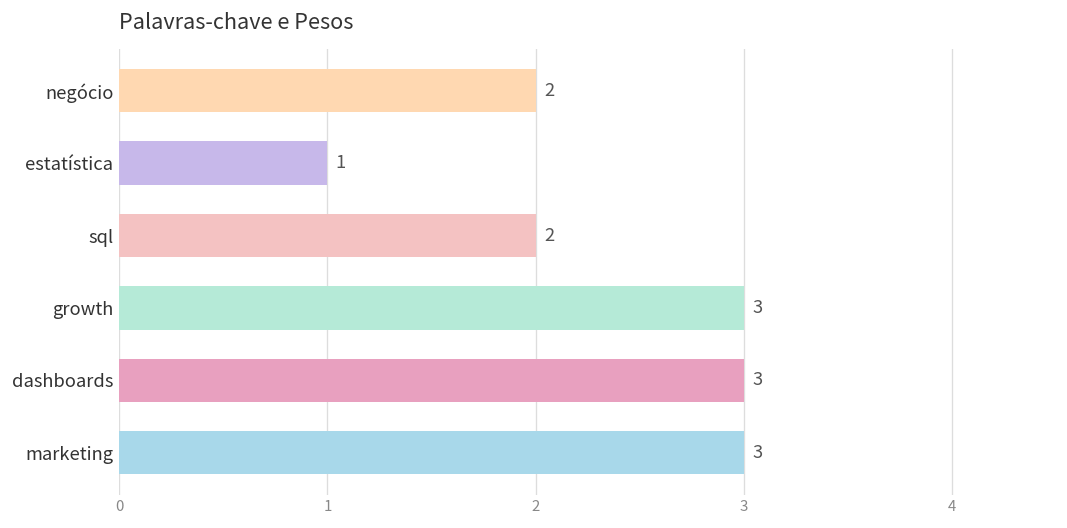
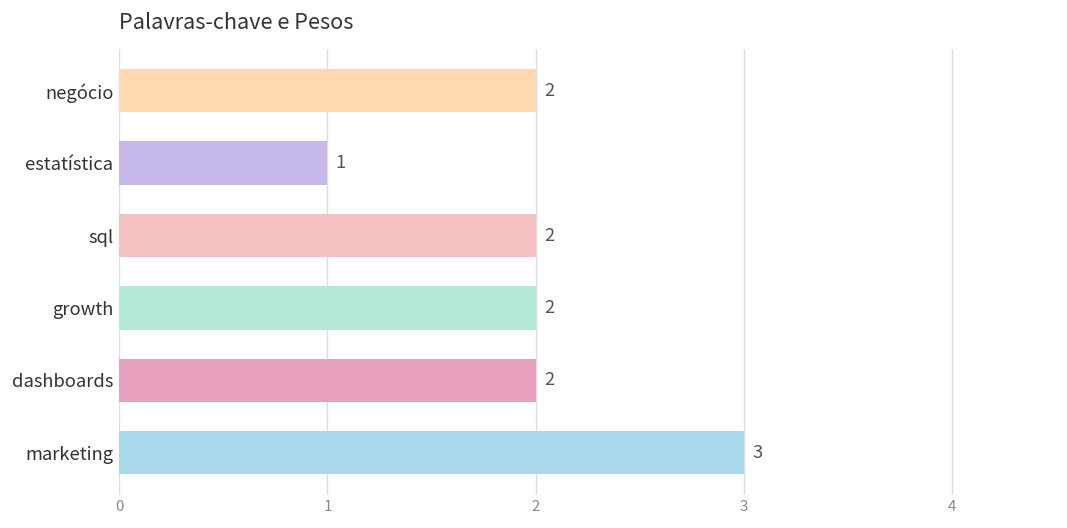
  {
    "negócio": 2,
    "estatística": 1,
    "sql": 2,
-   "growth": 3,
-   "dashboards": 3,
+   "growth": 2,
+   "dashboards": 2,
    "marketing": 3
  }
